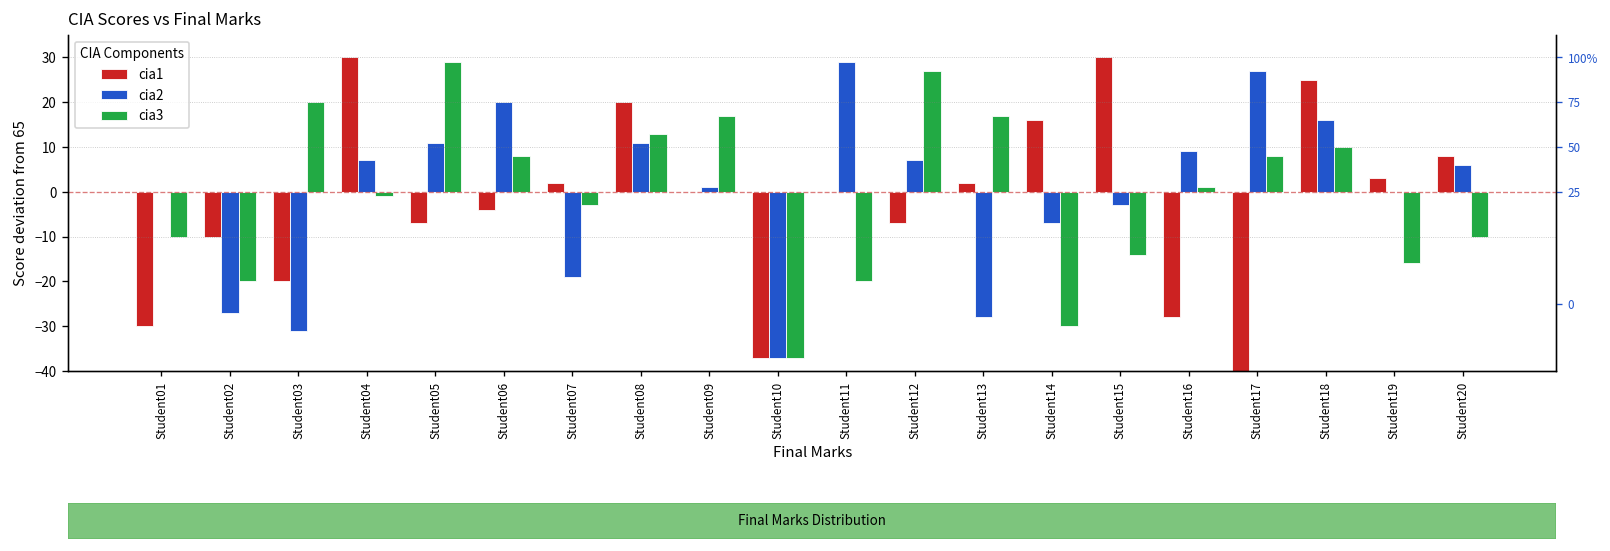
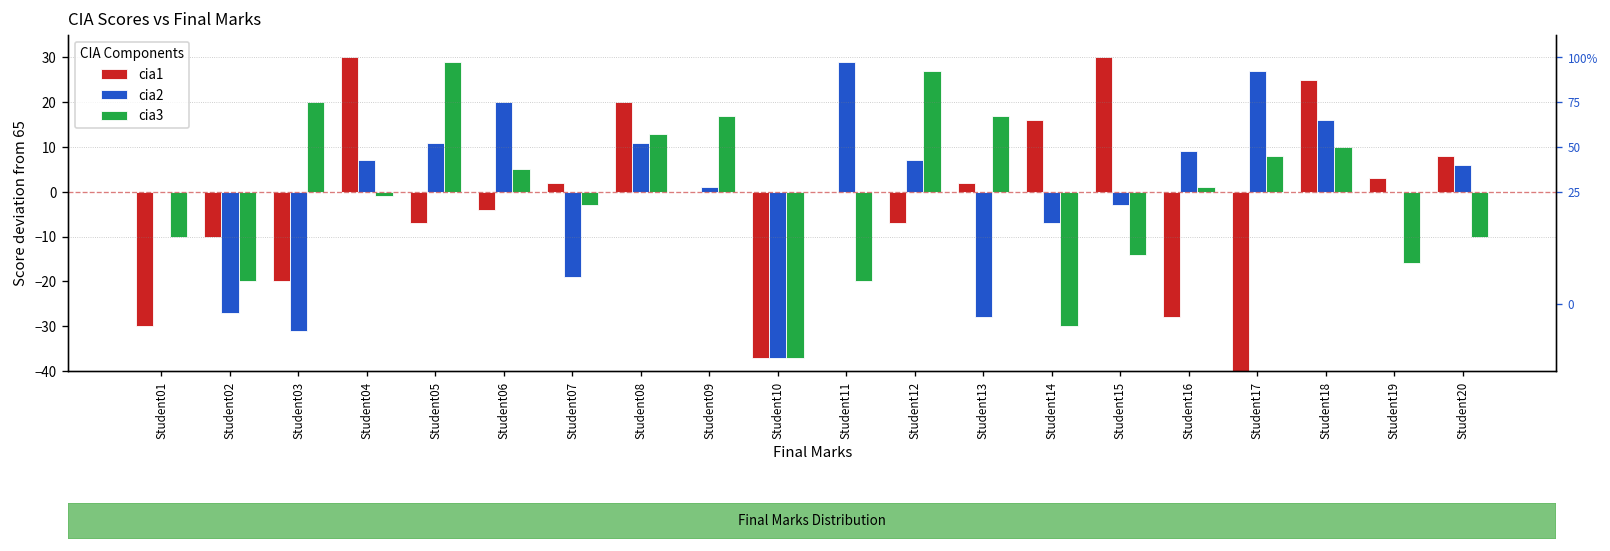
  {
    "cia1": {
      "Student01": -30,
      "Student02": -10,
      "Student03": -20,
      "Student04": 30,
      "Student05": -7,
      "Student06": -4,
      "Student07": 2,
      "Student08": 20,
      "Student09": 0,
      "Student10": -37,
      "Student11": 0,
      "Student12": -7,
      "Student13": 2,
      "Student14": 16,
      "Student15": 30,
      "Student16": -28,
      "Student18": 25,
      "Student19": 3,
      "Student20": 8
    },
    "cia2": {
      "Student01": 0,
      "Student02": -27,
      "Student03": -31,
      "Student04": 7,
      "Student05": 11,
      "Student06": 20,
      "Student07": -19,
      "Student08": 11,
      "Student09": 1,
      "Student10": -37,
      "Student11": 29,
      "Student12": 7,
      "Student13": -28,
      "Student14": -7,
      "Student15": -3,
      "Student16": 9,
      "Student17": 27,
      "Student18": 16,
      "Student19": 0,
      "Student20": 6
    },
    "cia3": {
      "Student01": -10,
      "Student02": -20,
      "Student03": 20,
      "Student04": -1,
      "Student05": 29,
-     "Student06": 8,
+     "Student06": 5,
      "Student07": -3,
      "Student08": 13,
      "Student09": 17,
      "Student10": -37,
      "Student11": -20,
      "Student12": 27,
      "Student13": 17,
      "Student14": -30,
      "Student15": -14,
      "Student16": 1,
      "Student17": 8,
      "Student18": 10,
      "Student19": -16,
      "Student20": -10
    }
  }
